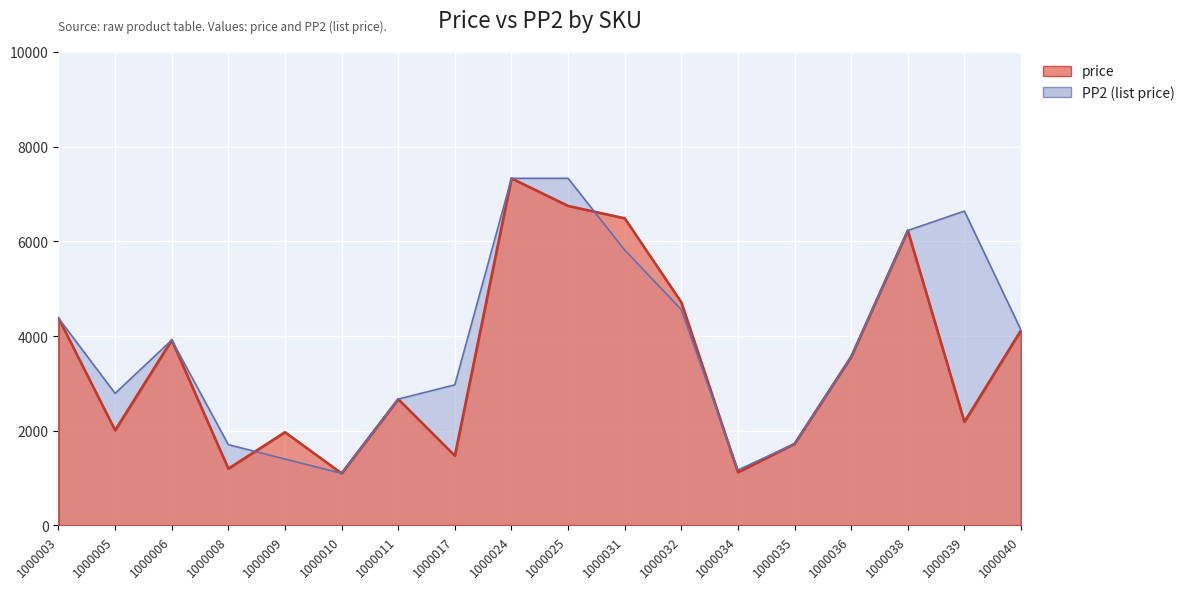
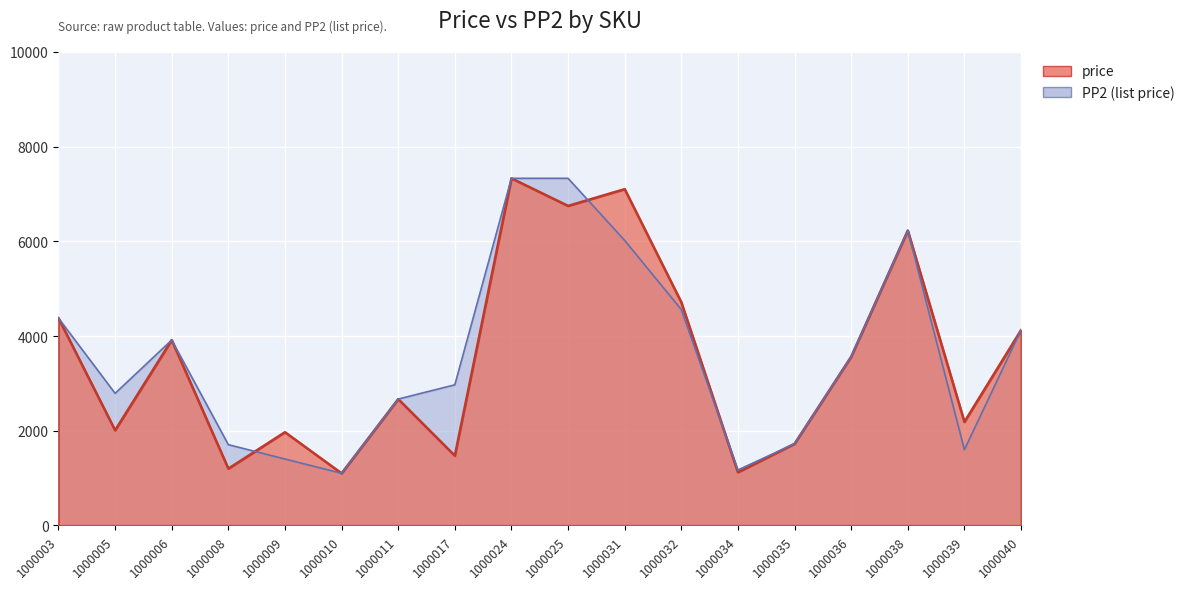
  {
    "PP2 (list price)": {
      "1000005": 2800,
      "1000008": 1700,
      "1000009": 1400,
      "1000017": 3000,
      "1000025": 7300,
-     "1000031": 5800,
+     "1000031": 6000,
      "1000032": 4600,
-     "1000039": 6600
+     "1000039": 1600
    },
    "price": {
      "1000005": 2000,
      "1000008": 1200,
      "1000009": 2000,
      "1000017": 1500,
      "1000025": 6800,
-     "1000031": 6500,
+     "1000031": 7100,
      "1000032": 4700,
      "1000039": 2200
    }
  }
